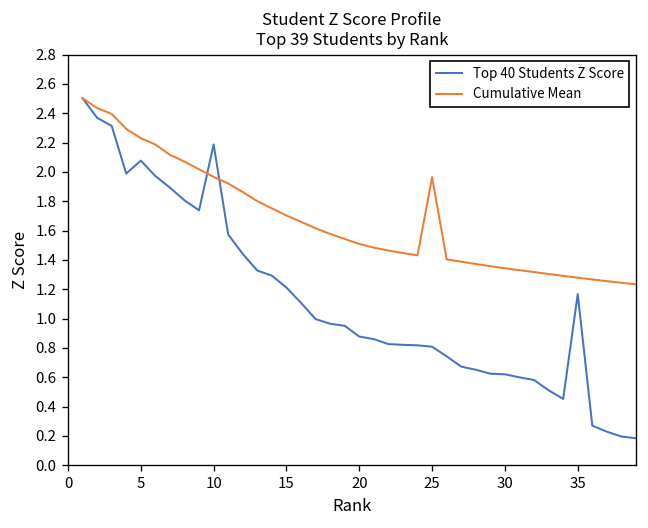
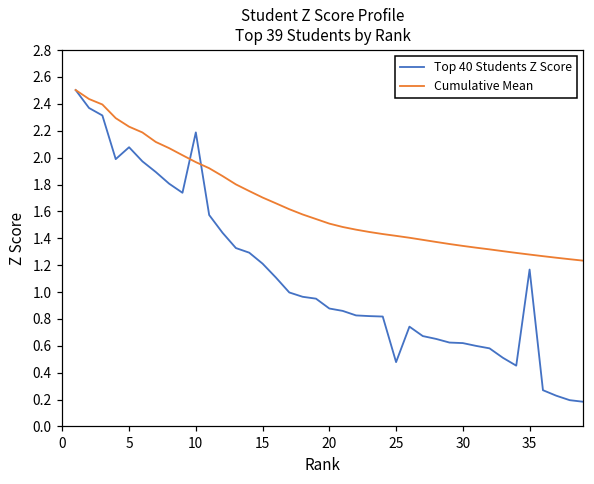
  {
    "Top 40 Students Z Score": {
      "5": 2.08,
      "10": 2.19,
      "15": 1.21,
      "20": 0.88,
-     "25": 0.81,
+     "25": 0.48,
      "30": 0.62,
      "35": 1.17
    },
    "Cumulative Mean": {
      "5": 2.23,
      "10": 1.97,
      "15": 1.70,
      "20": 1.51,
-     "25": 1.96,
+     "25": 1.42,
      "30": 1.34,
      "35": 1.28
    }
  }
